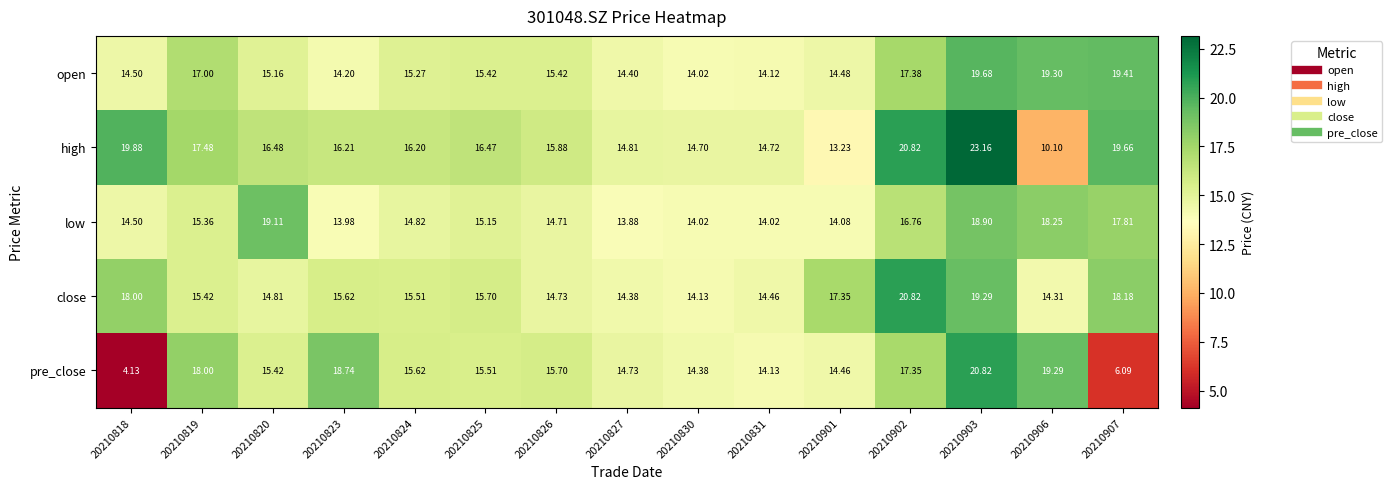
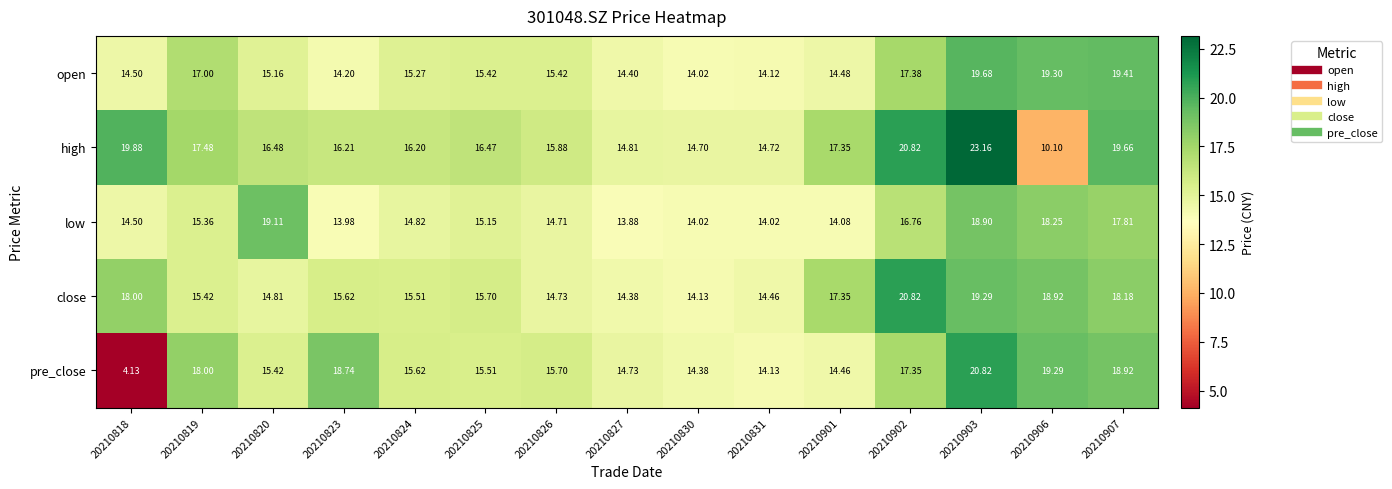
  {
    "open": {
      "20210818": 14.50,
      "20210819": 17.00,
      "20210820": 15.16,
      "20210823": 14.20,
      "20210824": 15.27,
      "20210825": 15.42,
      "20210826": 15.42,
      "20210827": 14.40,
      "20210830": 14.02,
      "20210831": 14.12,
      "20210901": 14.48,
      "20210902": 17.38,
      "20210903": 19.68,
      "20210906": 19.30,
      "20210907": 19.41
    },
    "high": {
      "20210818": 19.88,
      "20210819": 17.48,
      "20210820": 16.48,
      "20210823": 16.21,
      "20210824": 16.20,
      "20210825": 16.47,
      "20210826": 15.88,
      "20210827": 14.81,
      "20210830": 14.70,
      "20210831": 14.72,
-     "20210901": 13.23,
+     "20210901": 17.35,
      "20210902": 20.82,
      "20210903": 23.16,
      "20210906": 10.10,
      "20210907": 19.66
    },
    "low": {
      "20210818": 14.50,
      "20210819": 15.36,
      "20210820": 19.11,
      "20210823": 13.98,
      "20210824": 14.82,
      "20210825": 15.15,
      "20210826": 14.71,
      "20210827": 13.88,
      "20210830": 14.02,
      "20210831": 14.02,
      "20210901": 14.08,
      "20210902": 16.76,
      "20210903": 18.90,
      "20210906": 18.25,
      "20210907": 17.81
    },
    "close": {
      "20210818": 18.00,
      "20210819": 15.42,
      "20210820": 14.81,
      "20210823": 15.62,
      "20210824": 15.51,
      "20210825": 15.70,
      "20210826": 14.73,
      "20210827": 14.38,
      "20210830": 14.13,
      "20210831": 14.46,
      "20210901": 17.35,
      "20210902": 20.82,
      "20210903": 19.29,
-     "20210906": 14.31,
+     "20210906": 18.92,
      "20210907": 18.18
    },
    "pre_close": {
      "20210818": 4.13,
      "20210819": 18.00,
      "20210820": 15.42,
      "20210823": 18.74,
      "20210824": 15.62,
      "20210825": 15.51,
      "20210826": 15.70,
      "20210827": 14.73,
      "20210830": 14.38,
      "20210831": 14.13,
      "20210901": 14.46,
      "20210902": 17.35,
      "20210903": 20.82,
      "20210906": 19.29,
-     "20210907": 6.09
+     "20210907": 18.92
    }
  }
